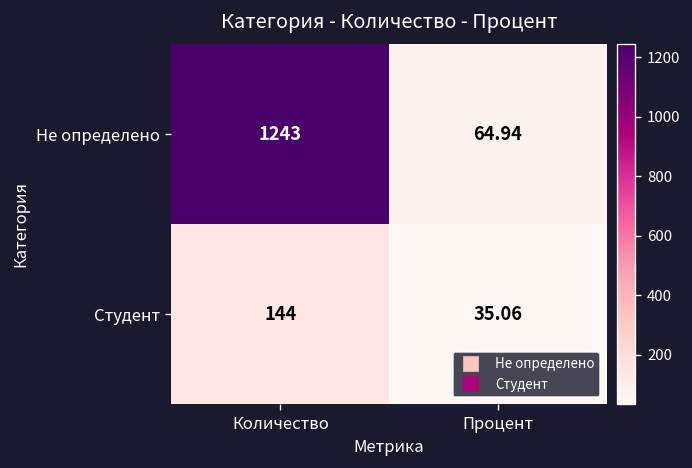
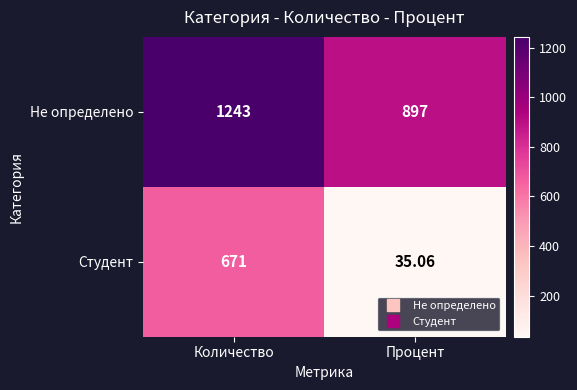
  {
    "Не определено": {
      "Количество": 1243,
-     "Процент": 64.94
+     "Процент": 897
    },
    "Студент": {
-     "Количество": 144,
+     "Количество": 671,
      "Процент": 35.06
    }
  }
